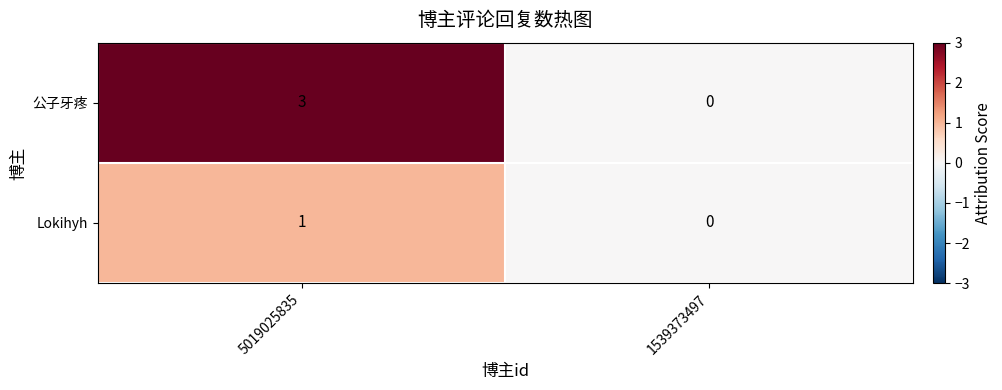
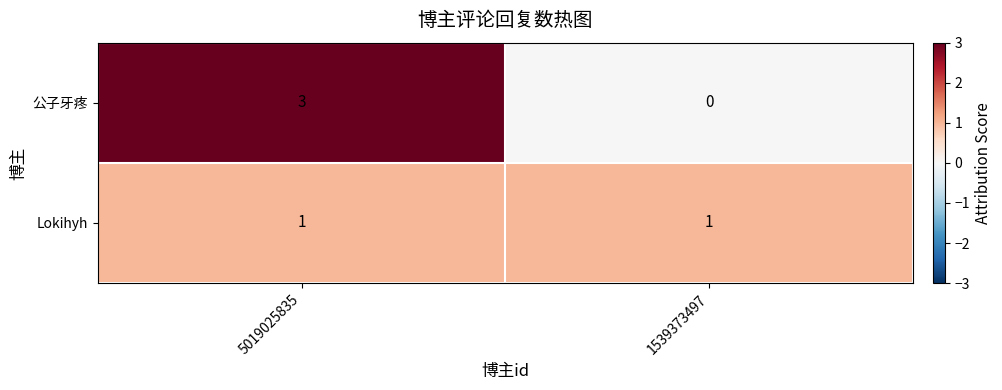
  {
    "公子牙疼": {
      "5019025835": 3,
      "1539373497": 0
    },
    "Lokihyh": {
      "5019025835": 1,
-     "1539373497": 0
+     "1539373497": 1
    }
  }
